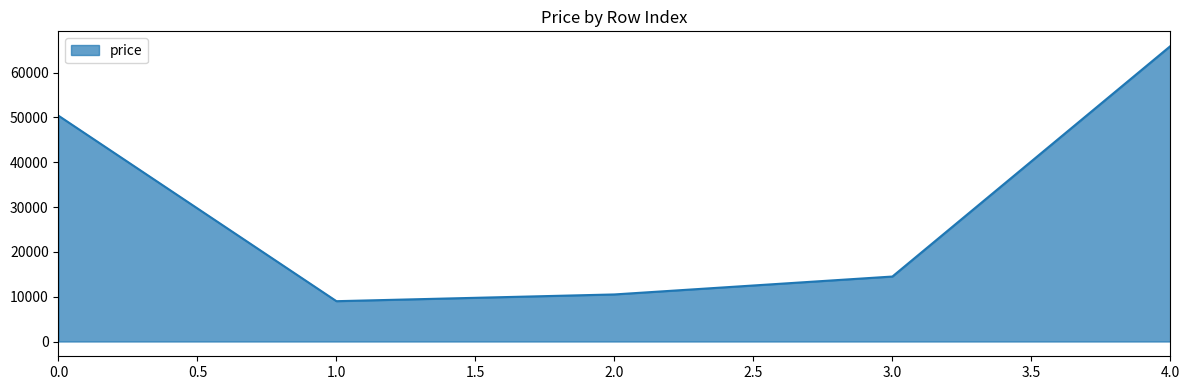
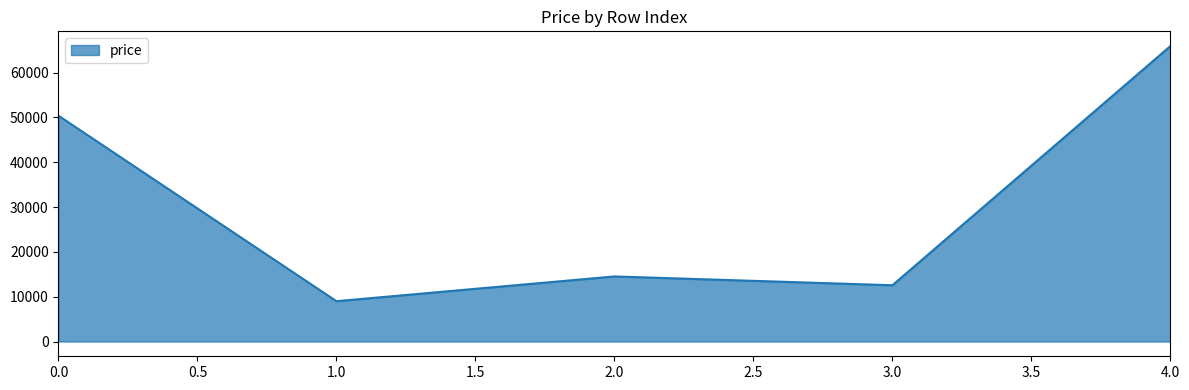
  {
    "0.0": 50000,
    "1.0": 9000,
-   "2.0": 11000,
-   "3.0": 14000,
+   "2.0": 15000,
+   "3.0": 13000,
    "4.0": 66000
  }
